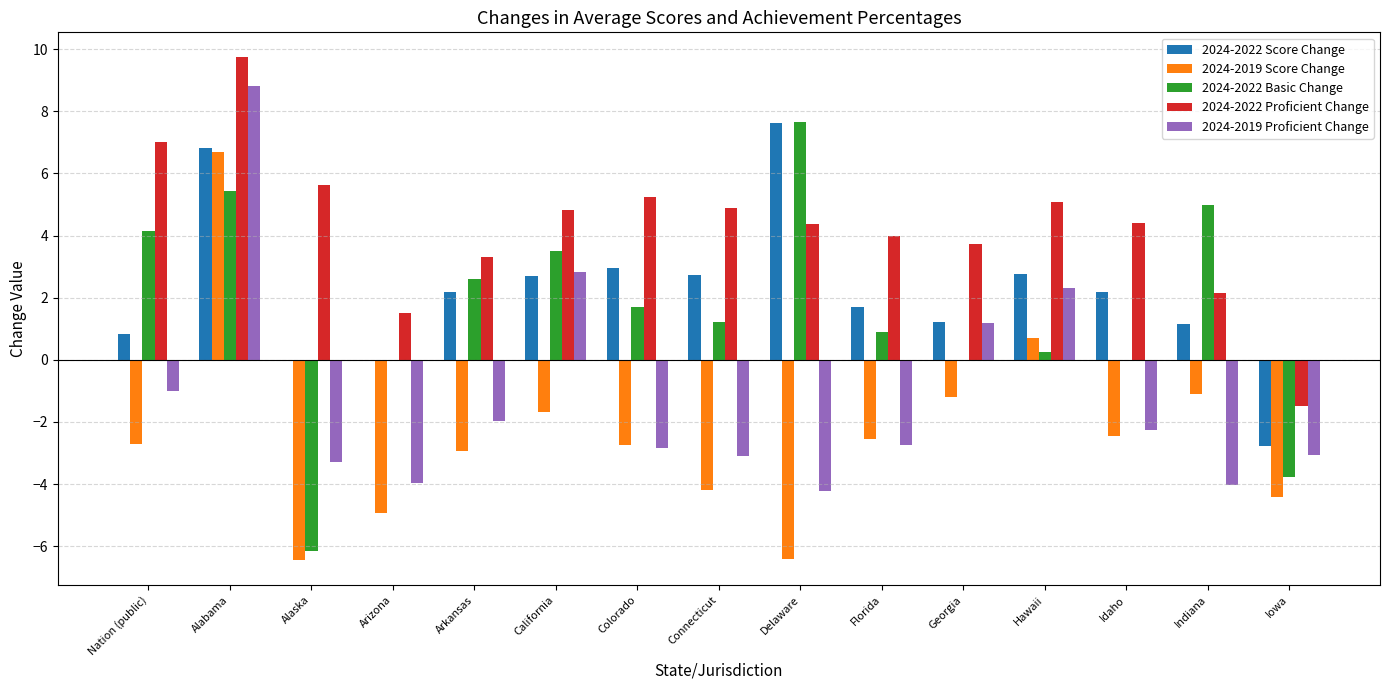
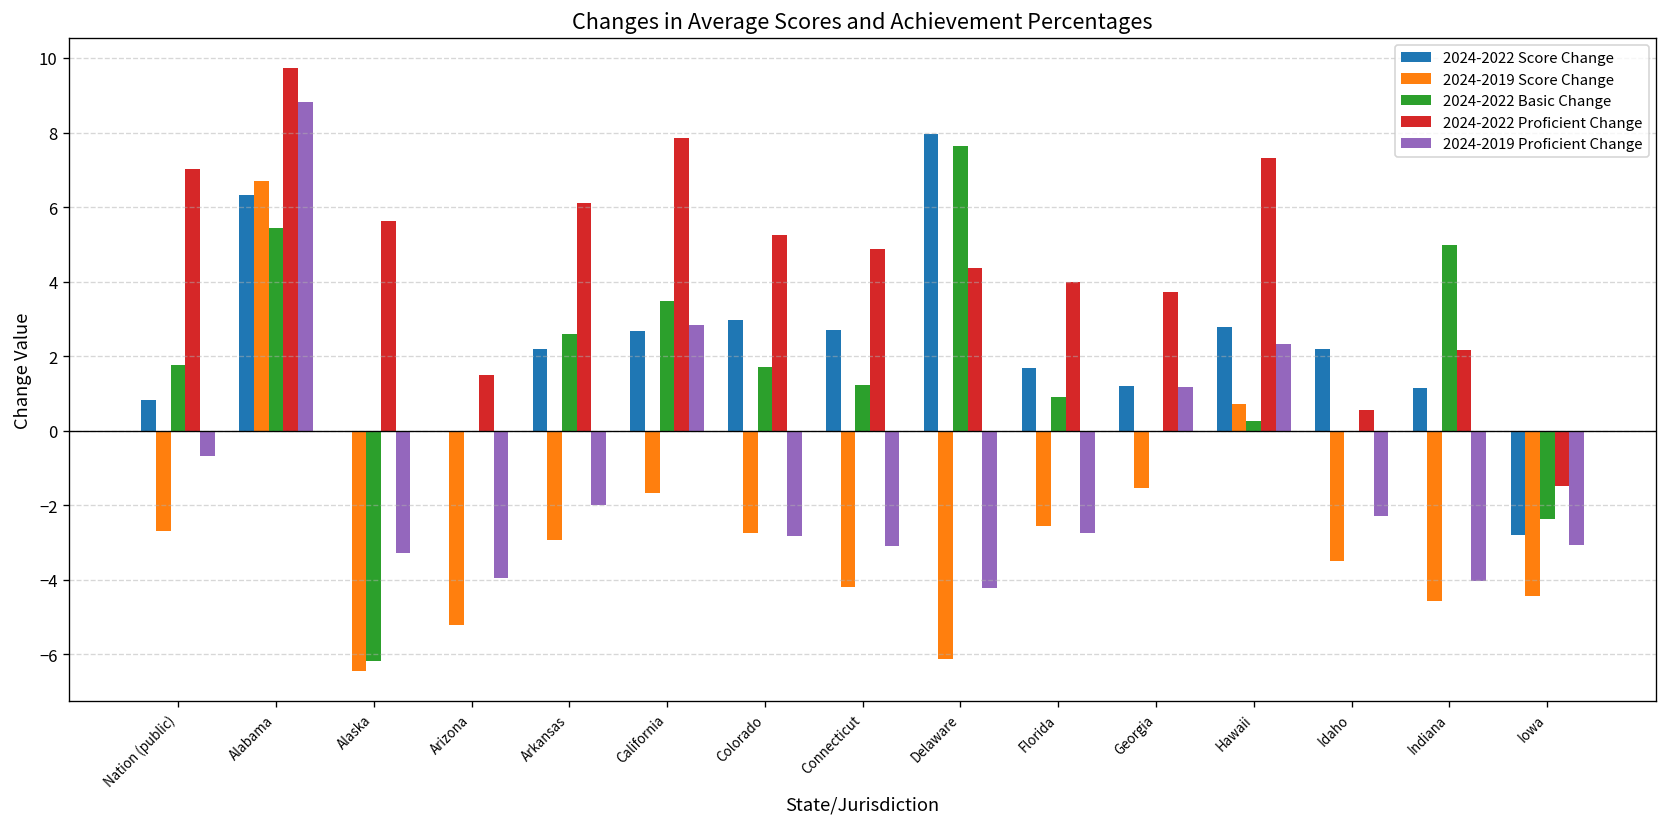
  {
    "2024-2022 Score Change": {
      "Nation (public)": 0.8,
-     "Alabama": 6.8,
+     "Alabama": 6.3,
      "Alaska": 0.0,
      "Arizona": 0.0,
      "Arkansas": 2.2,
      "California": 2.7,
      "Colorado": 3.0,
      "Connecticut": 2.7,
-     "Delaware": 7.6,
+     "Delaware": 8.0,
      "Florida": 1.7,
      "Georgia": 1.2,
      "Hawaii": 2.8,
      "Idaho": 2.2,
      "Indiana": 1.2,
      "Iowa": -2.8
    },
    "2024-2019 Score Change": {
      "Nation (public)": -2.7,
      "Alabama": 6.7,
      "Alaska": -6.4,
-     "Arizona": -4.9,
+     "Arizona": -5.2,
      "Arkansas": -2.9,
      "California": -1.7,
      "Colorado": -2.7,
      "Connecticut": -4.2,
-     "Delaware": -6.4,
+     "Delaware": -6.1,
      "Florida": -2.6,
-     "Georgia": -1.2,
+     "Georgia": -1.5,
      "Hawaii": 0.7,
-     "Idaho": -2.4,
-     "Indiana": -1.1,
+     "Idaho": -3.5,
+     "Indiana": -4.6,
      "Iowa": -4.4
    },
    "2024-2022 Basic Change": {
-     "Nation (public)": 4.1,
+     "Nation (public)": 1.8,
      "Alabama": 5.4,
      "Alaska": -6.2,
      "Arizona": 0.0,
      "Arkansas": 2.6,
      "California": 3.5,
      "Colorado": 1.7,
      "Connecticut": 1.2,
      "Delaware": 7.6,
      "Florida": 0.9,
      "Georgia": 0.0,
      "Hawaii": 0.3,
      "Idaho": 0.0,
      "Indiana": 5.0,
-     "Iowa": -3.8
+     "Iowa": -2.4
    },
    "2024-2022 Proficient Change": {
      "Nation (public)": 7.0,
      "Alabama": 9.7,
      "Alaska": 5.6,
      "Arizona": 1.5,
-     "Arkansas": 3.3,
-     "California": 4.8,
+     "Arkansas": 6.1,
+     "California": 7.9,
      "Colorado": 5.2,
      "Connecticut": 4.9,
      "Delaware": 4.4,
      "Florida": 4.0,
      "Georgia": 3.7,
-     "Hawaii": 5.1,
-     "Idaho": 4.4,
+     "Hawaii": 7.3,
+     "Idaho": 0.5,
      "Indiana": 2.2,
      "Iowa": -1.5
    },
    "2024-2019 Proficient Change": {
-     "Nation (public)": -1.0,
+     "Nation (public)": -0.7,
      "Alabama": 8.8,
      "Alaska": -3.3,
      "Arizona": -4.0,
      "Arkansas": -2.0,
      "California": 2.8,
      "Colorado": -2.8,
      "Connecticut": -3.1,
      "Delaware": -4.2,
      "Florida": -2.8,
      "Georgia": 1.2,
      "Hawaii": 2.3,
      "Idaho": -2.3,
      "Indiana": -4.0,
      "Iowa": -3.1
    }
  }
